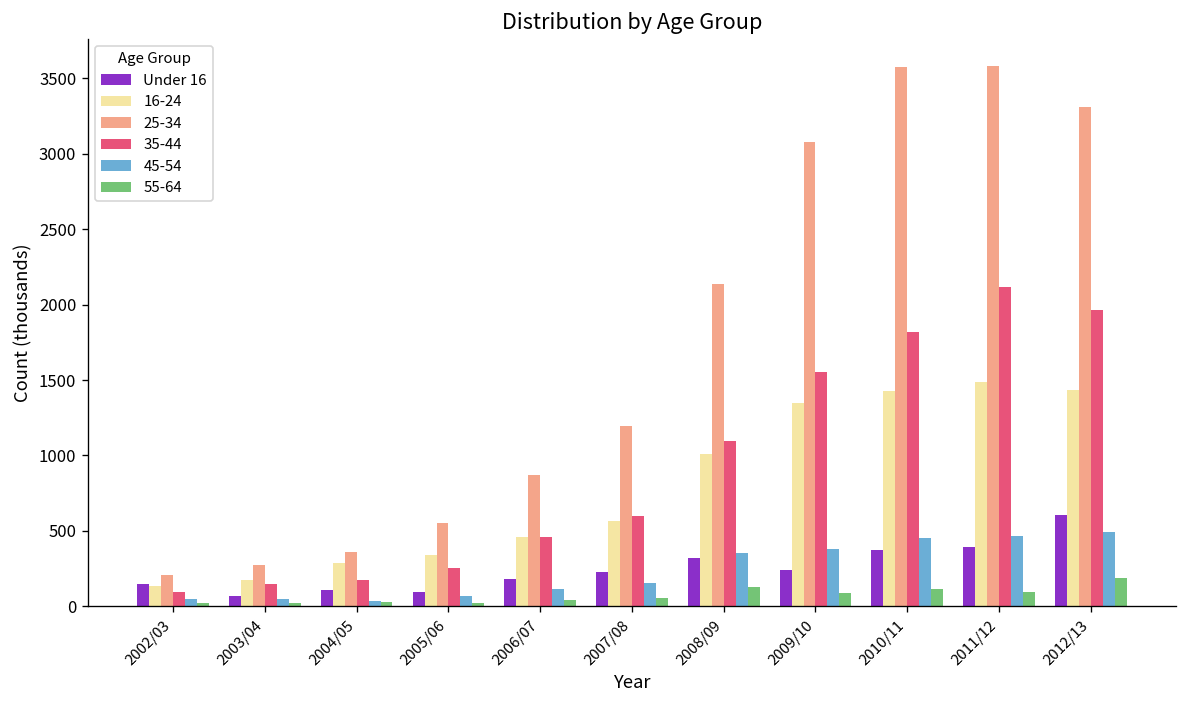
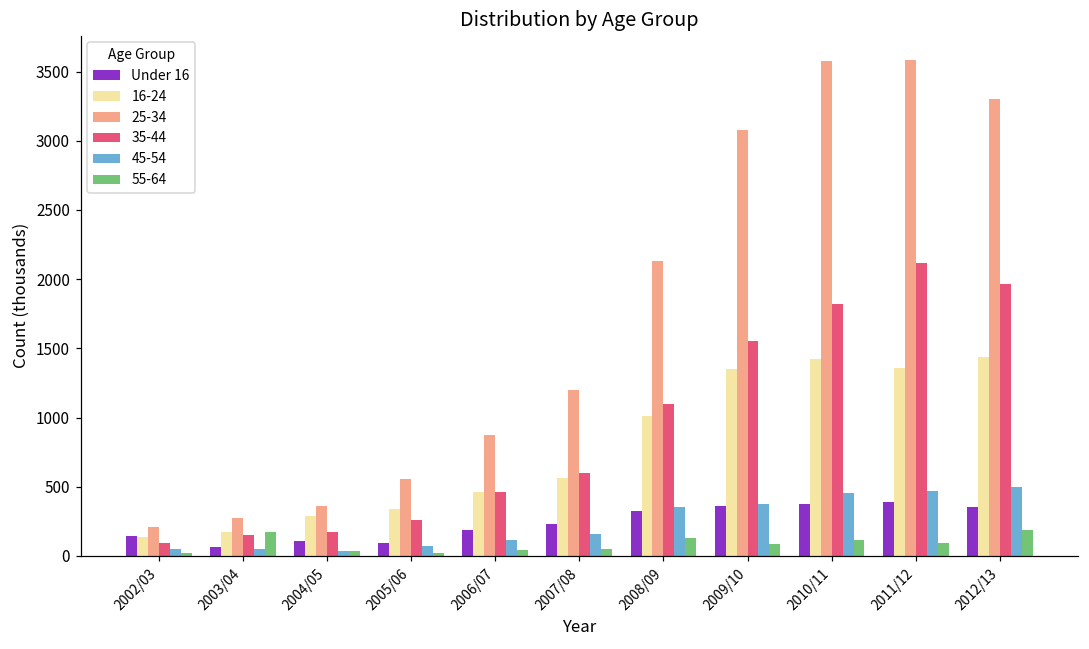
  {
    "Under 16": {
      "2002/03": 150,
      "2003/04": 70,
      "2004/05": 110,
      "2005/06": 100,
      "2006/07": 180,
      "2007/08": 230,
      "2008/09": 320,
-     "2009/10": 240,
+     "2009/10": 360,
      "2010/11": 380,
      "2011/12": 390,
-     "2012/13": 600
+     "2012/13": 360
    },
    "16-24": {
      "2002/03": 140,
      "2003/04": 170,
      "2004/05": 290,
      "2005/06": 340,
      "2006/07": 460,
      "2007/08": 560,
      "2008/09": 1010,
      "2009/10": 1350,
      "2010/11": 1430,
-     "2011/12": 1480,
+     "2011/12": 1360,
      "2012/13": 1440
    },
    "25-34": {
      "2002/03": 210,
      "2003/04": 270,
      "2004/05": 360,
      "2005/06": 550,
      "2006/07": 870,
      "2007/08": 1200,
      "2008/09": 2130,
      "2009/10": 3080,
      "2010/11": 3570,
      "2011/12": 3580,
      "2012/13": 3310
    },
    "35-44": {
      "2002/03": 90,
      "2003/04": 150,
      "2004/05": 170,
      "2005/06": 260,
      "2006/07": 460,
      "2007/08": 600,
      "2008/09": 1100,
      "2009/10": 1560,
      "2010/11": 1820,
      "2011/12": 2120,
      "2012/13": 1970
    },
    "45-54": {
      "2002/03": 50,
      "2003/04": 50,
      "2004/05": 40,
      "2005/06": 70,
      "2006/07": 120,
      "2007/08": 160,
      "2008/09": 360,
      "2009/10": 380,
      "2010/11": 460,
      "2011/12": 470,
      "2012/13": 500
    },
    "55-64": {
      "2002/03": 20,
-     "2003/04": 20,
+     "2003/04": 170,
      "2004/05": 30,
      "2005/06": 20,
      "2006/07": 40,
      "2007/08": 50,
      "2008/09": 130,
      "2009/10": 90,
      "2010/11": 120,
      "2011/12": 90,
      "2012/13": 190
    }
  }
